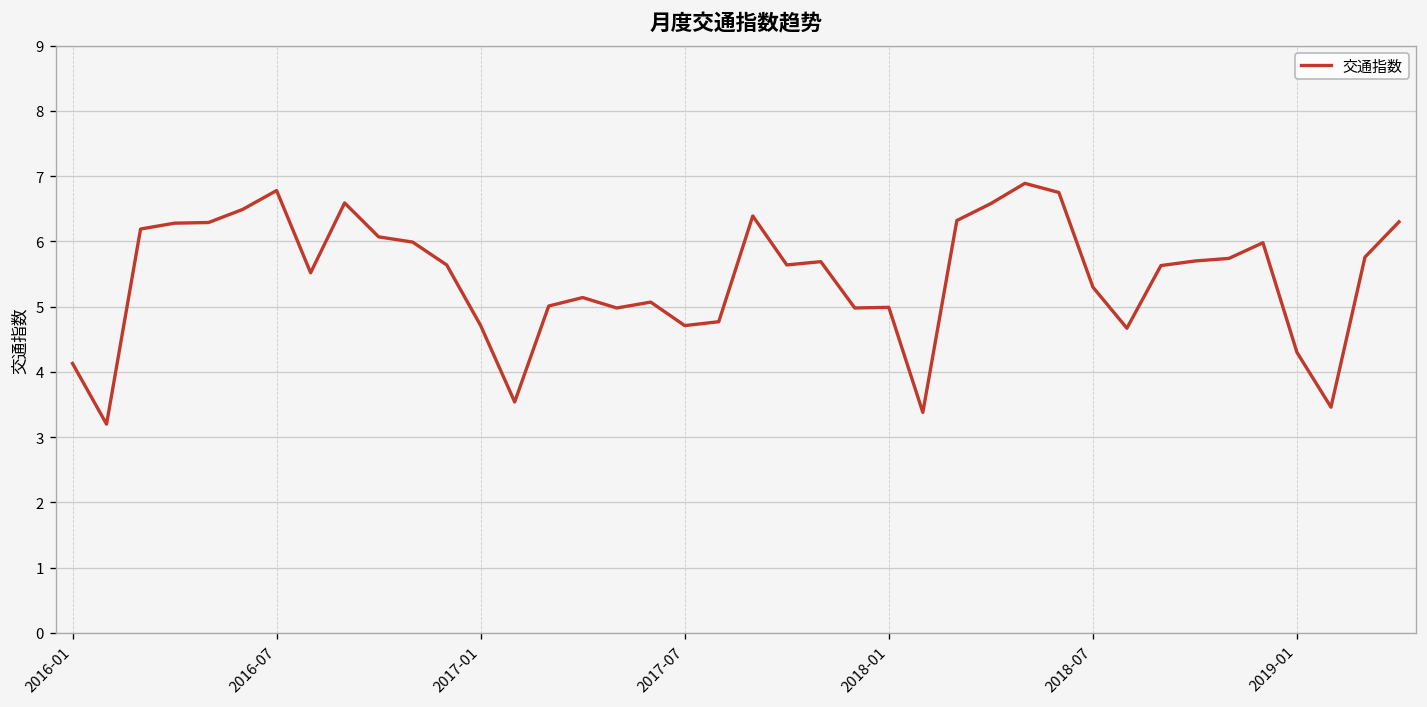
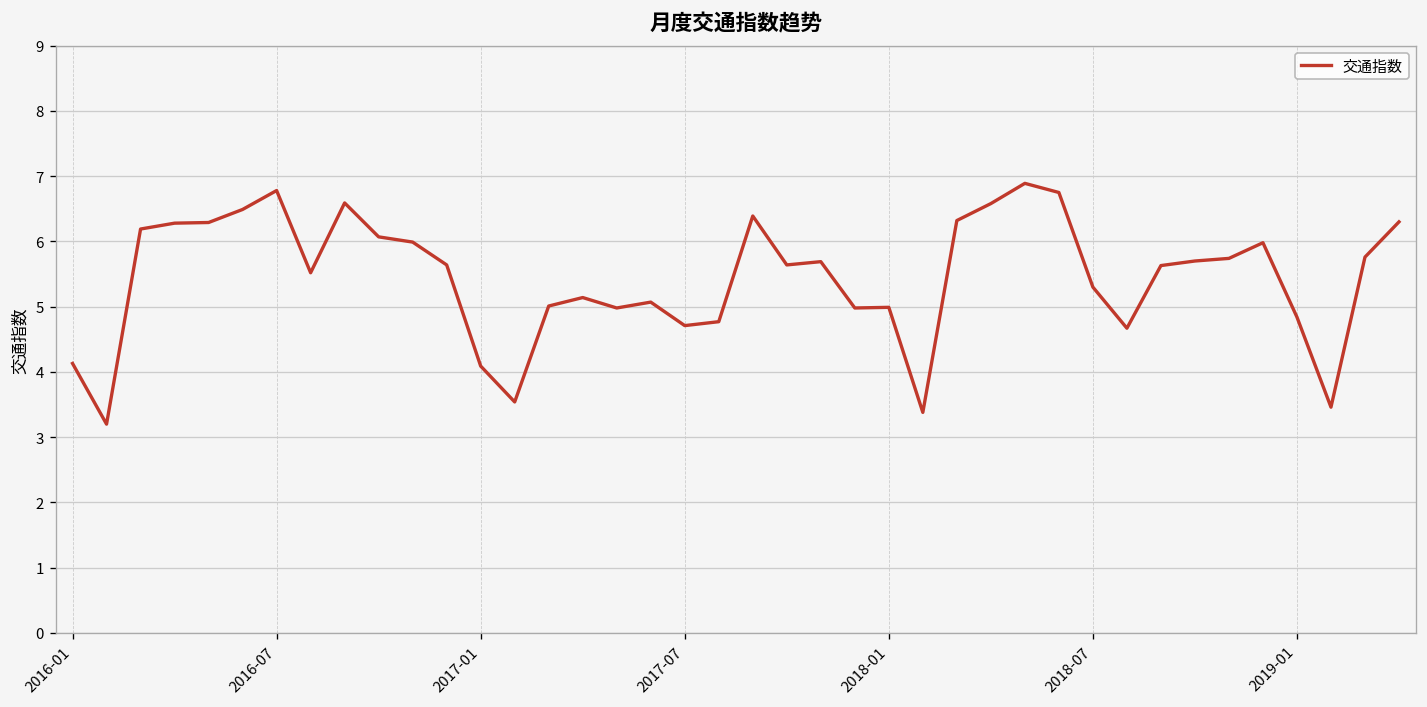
  {
    "2016-01": 4.1,
    "2016-07": 6.8,
-   "2017-01": 4.7,
+   "2017-01": 4.1,
    "2017-07": 4.7,
    "2018-01": 5.0,
    "2018-07": 5.3,
-   "2019-01": 4.3
+   "2019-01": 4.8
  }
